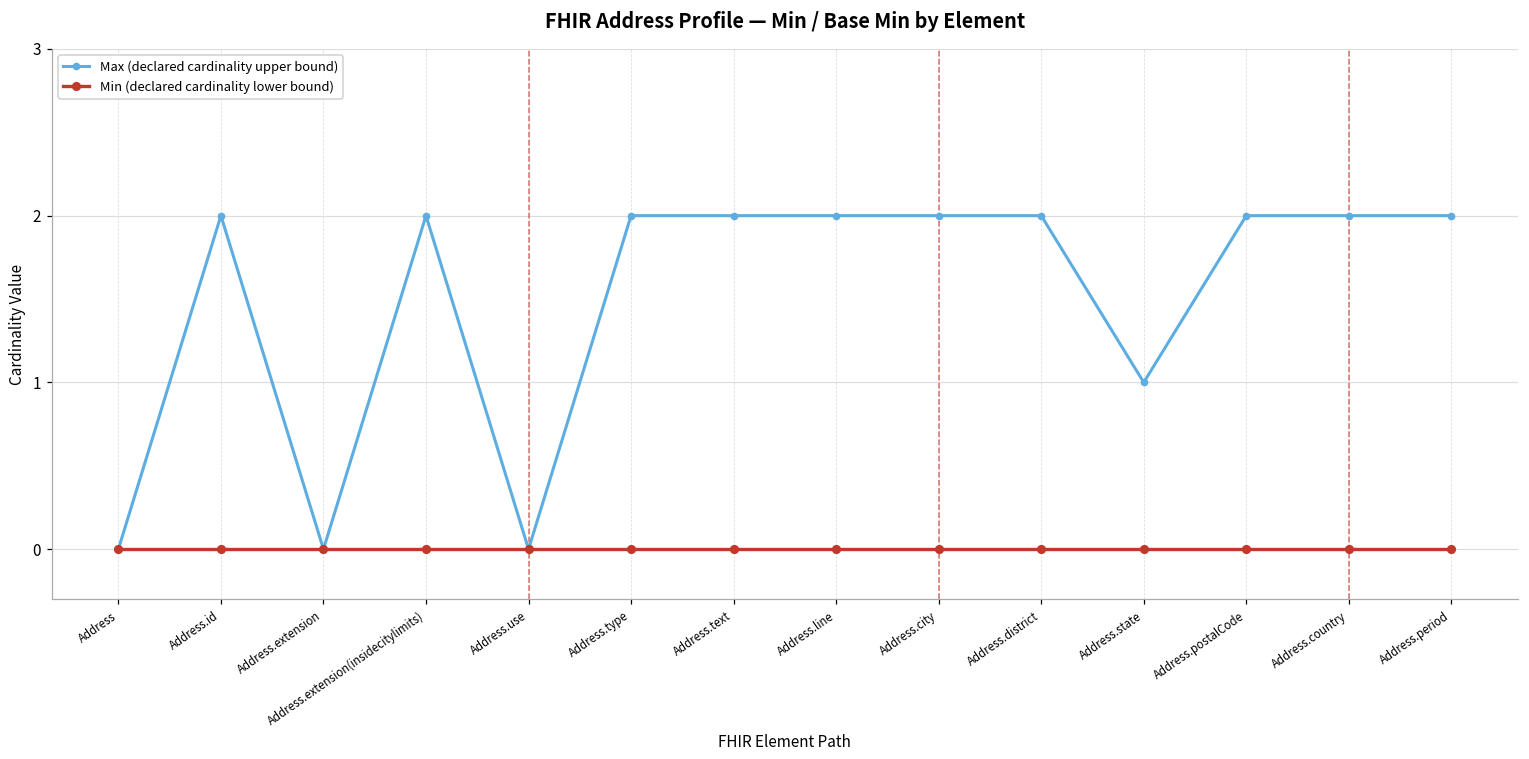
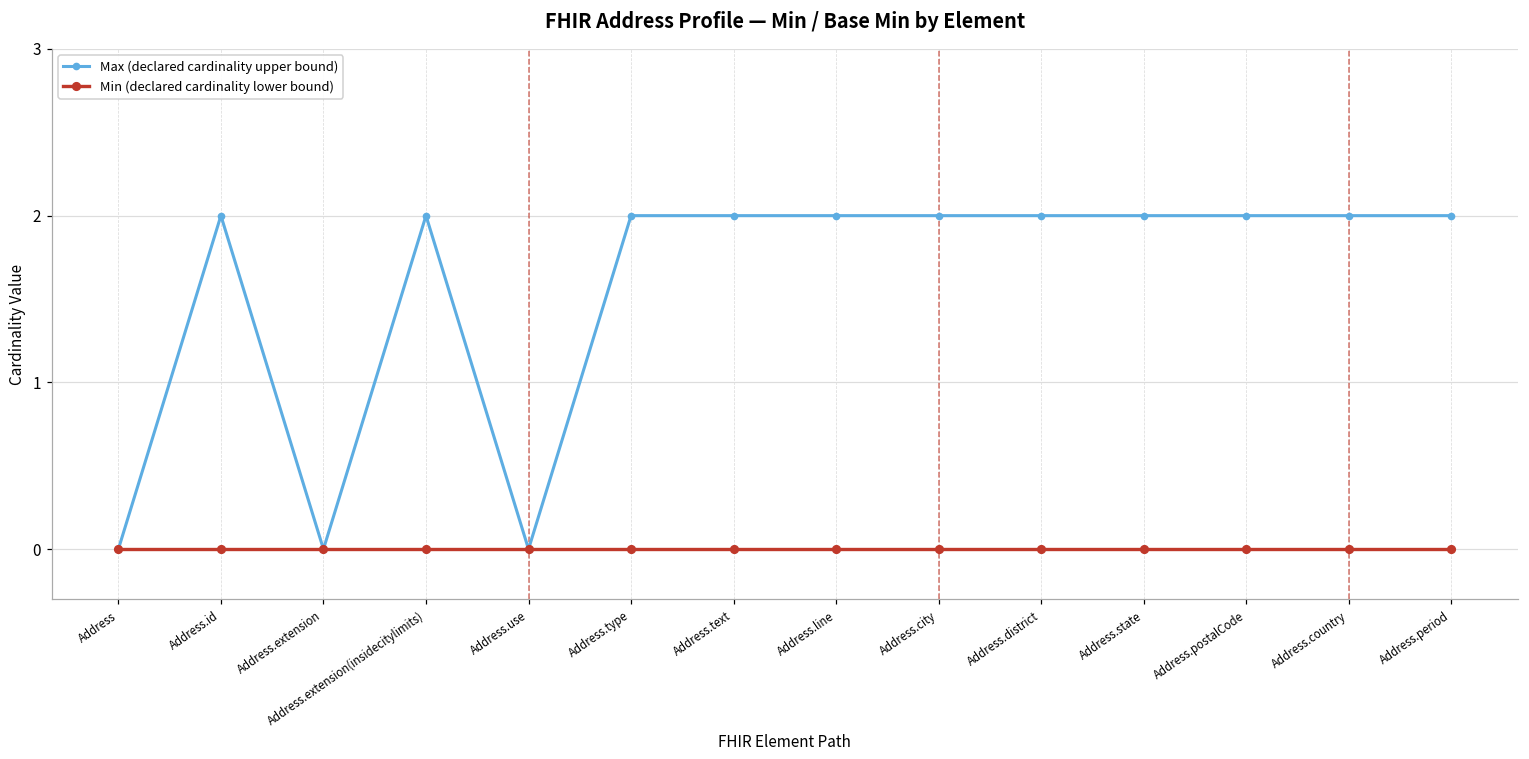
  {
    "Max (declared cardinality upper bound)": {
      "Address.id": 2,
      "Address.extension(insidecitylimits)": 2,
      "Address.type": 2,
      "Address.text": 2,
      "Address.line": 2,
      "Address.city": 2,
      "Address.district": 2,
-     "Address.state": 1,
+     "Address.state": 2,
      "Address.postalCode": 2,
      "Address.country": 2,
      "Address.period": 2
    },
    "Min (declared cardinality lower bound)": {
      "Address.id": 0,
      "Address.extension(insidecitylimits)": 0,
      "Address.type": 0,
      "Address.text": 0,
      "Address.line": 0,
      "Address.city": 0,
      "Address.district": 0,
      "Address.state": 0,
      "Address.postalCode": 0,
      "Address.country": 0,
      "Address.period": 0
    }
  }
